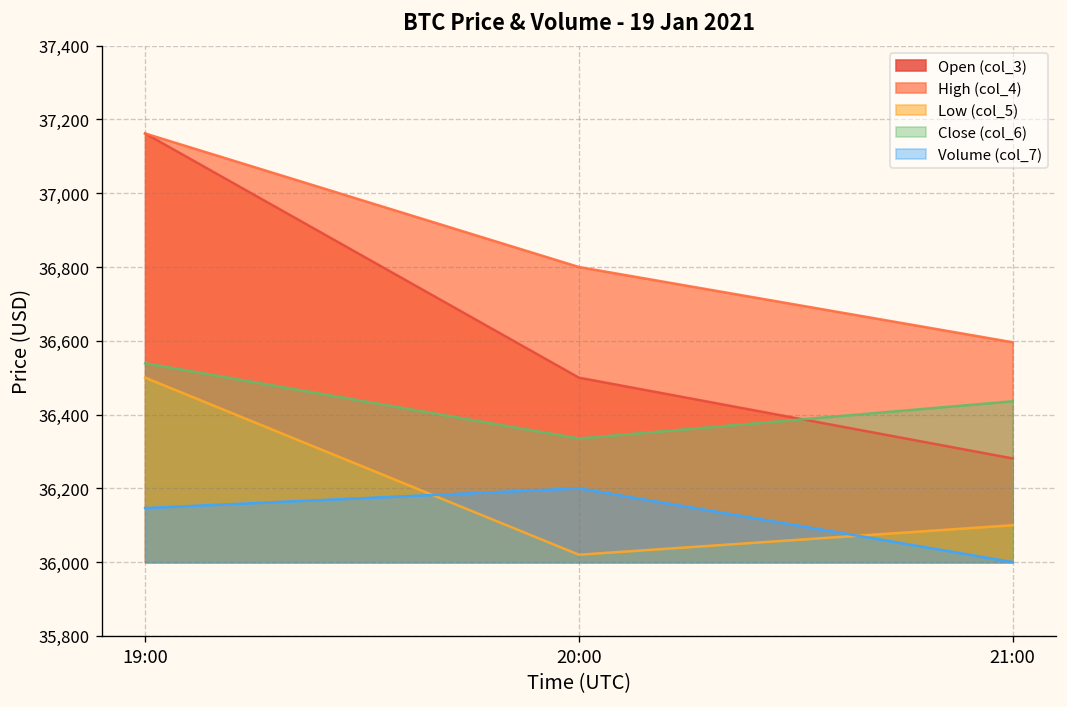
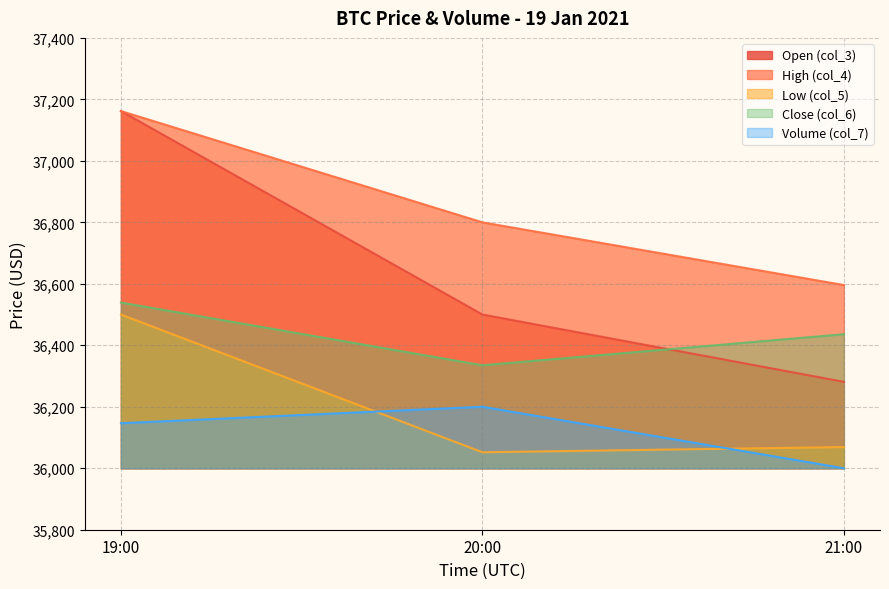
  {
    "Low (col_5)": {
      "19:00": "36,500",
-     "20:00": "36,020",
-     "21:00": "36,100"
+     "20:00": "36,050",
+     "21:00": "36,070"
    },
    "Close (col_6)": {
      "19:00": "36,540",
      "20:00": "36,340",
      "21:00": "36,440"
    },
    "Volume (col_7)": {
      "19:00": "36,150",
      "20:00": "36,200",
      "21:00": "36,000"
    }
  }
